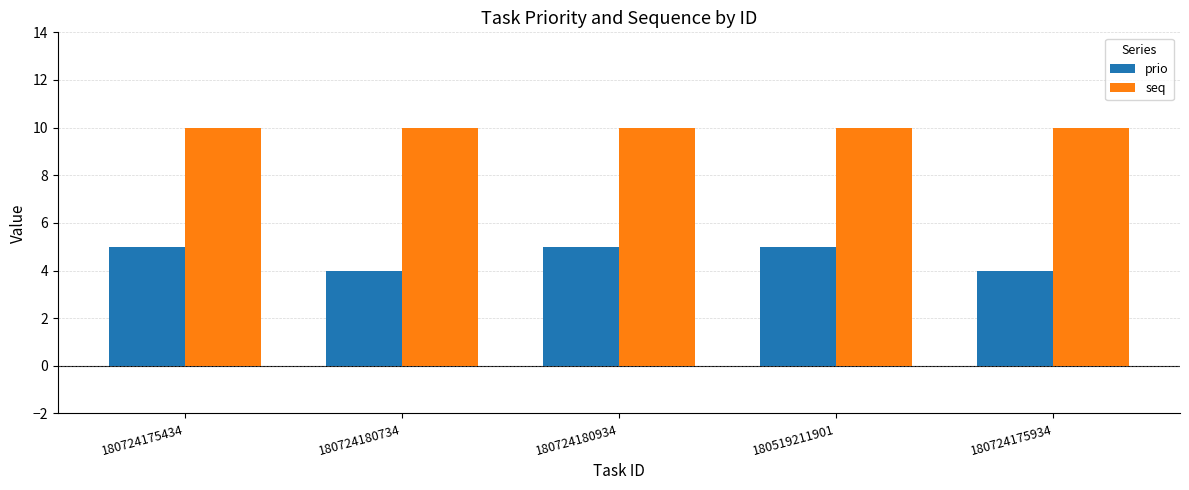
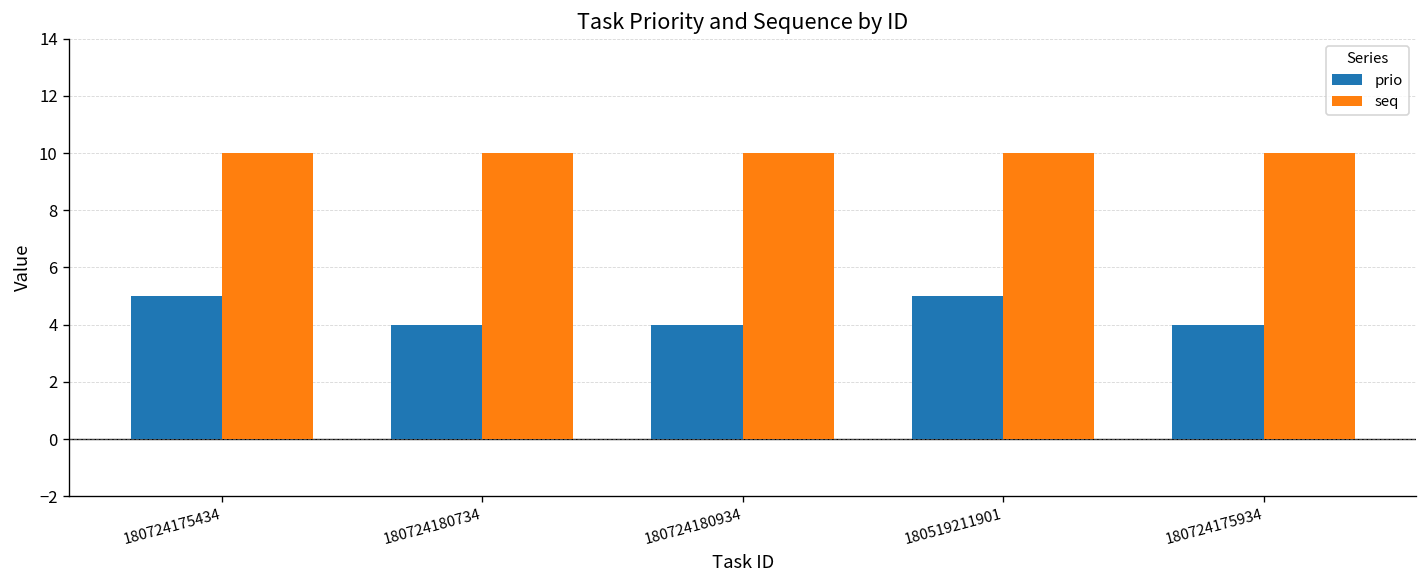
  {
    "prio": {
      "180724175434": 5,
      "180724180734": 4,
-     "180724180934": 5,
+     "180724180934": 4,
      "180519211901": 5,
      "180724175934": 4
    },
    "seq": {
      "180724175434": 10,
      "180724180734": 10,
      "180724180934": 10,
      "180519211901": 10,
      "180724175934": 10
    }
  }
